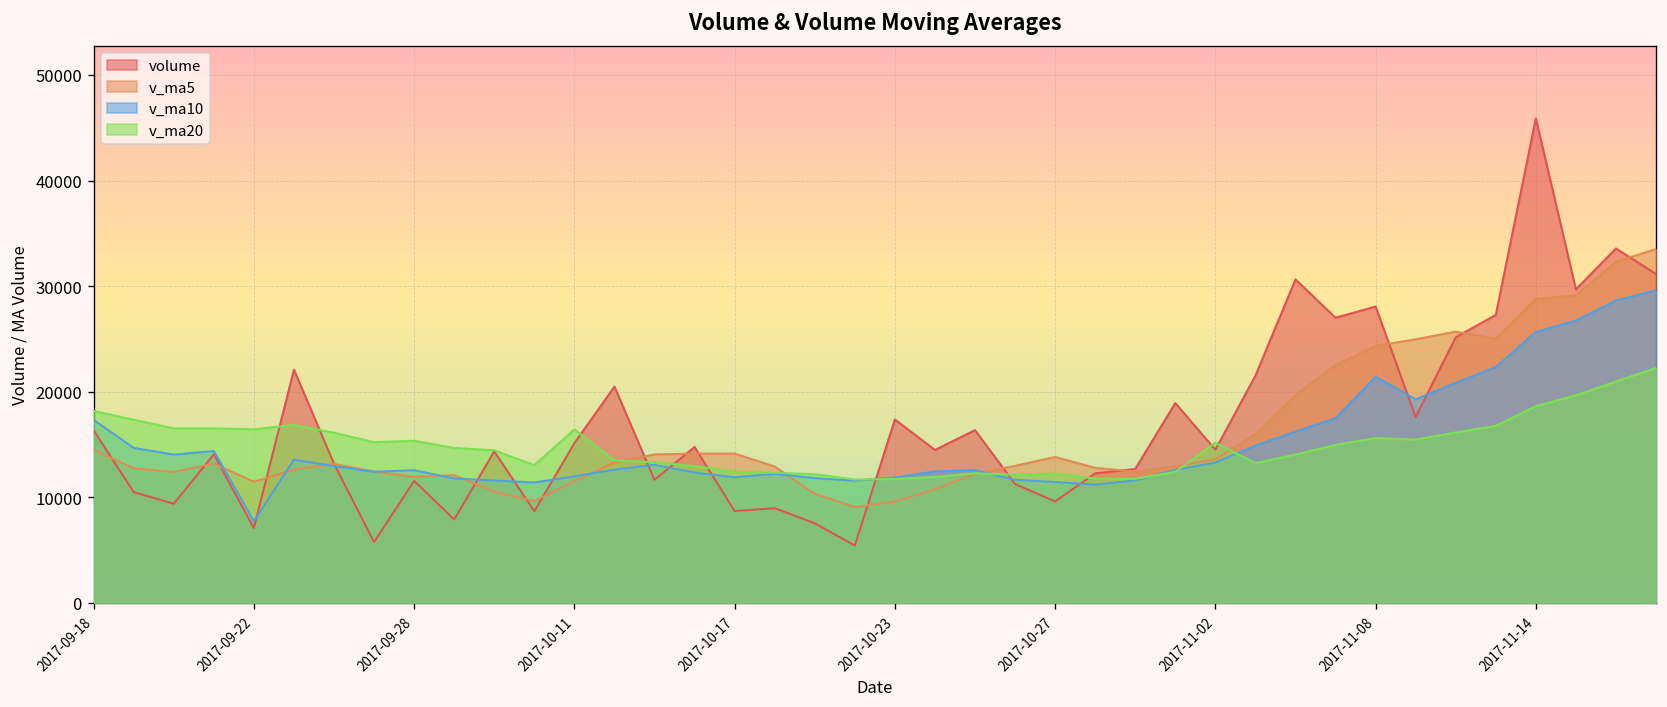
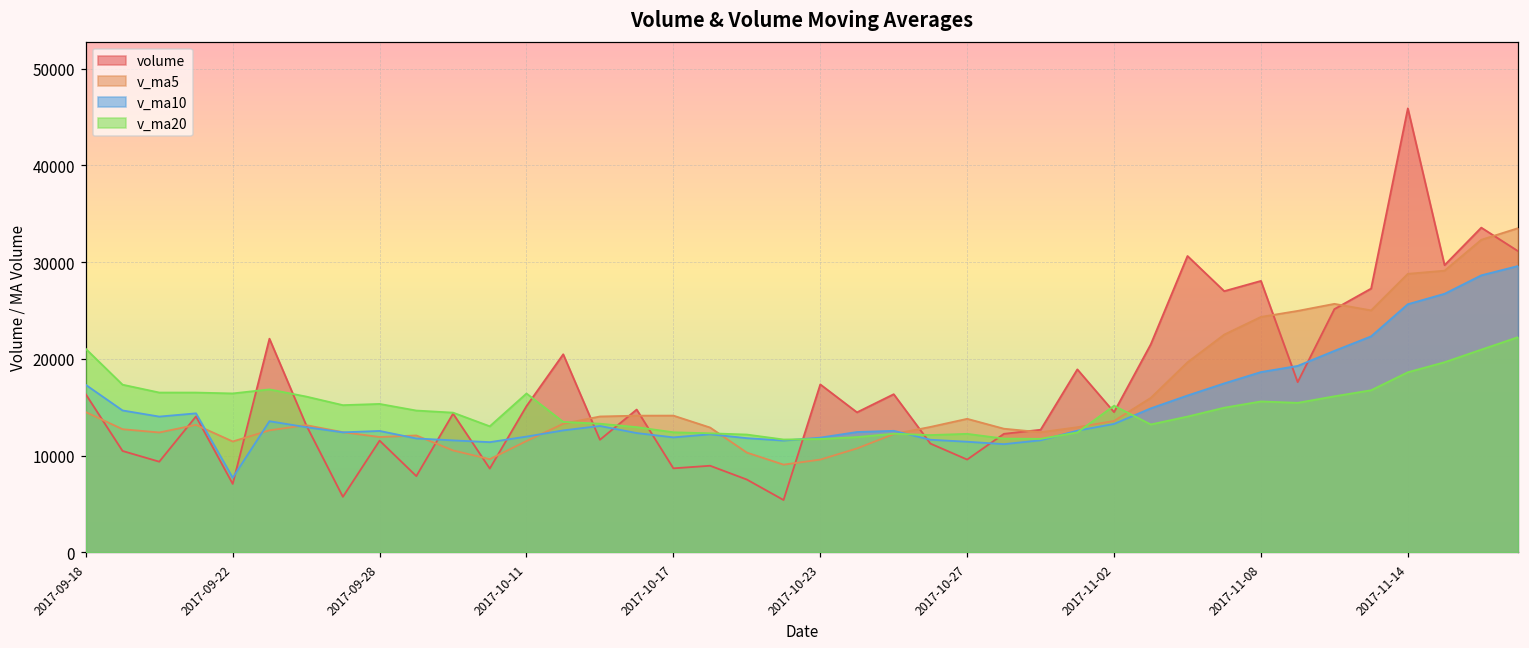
  {
    "v_ma10": {
      "2017-09-18": 17000,
      "2017-09-22": 8000,
      "2017-09-28": 13000,
      "2017-10-11": 12000,
      "2017-10-17": 12000,
      "2017-10-27": 11000,
      "2017-11-02": 13000,
-     "2017-11-08": 21000,
+     "2017-11-08": 19000,
      "2017-11-14": 26000
    },
    "v_ma20": {
-     "2017-09-18": 18000,
+     "2017-09-18": 21000,
      "2017-09-22": 16000,
      "2017-09-28": 15000,
      "2017-10-11": 16000,
      "2017-10-17": 12000,
      "2017-10-27": 12000,
      "2017-11-02": 15000,
      "2017-11-08": 16000,
      "2017-11-14": 19000
    }
  }
